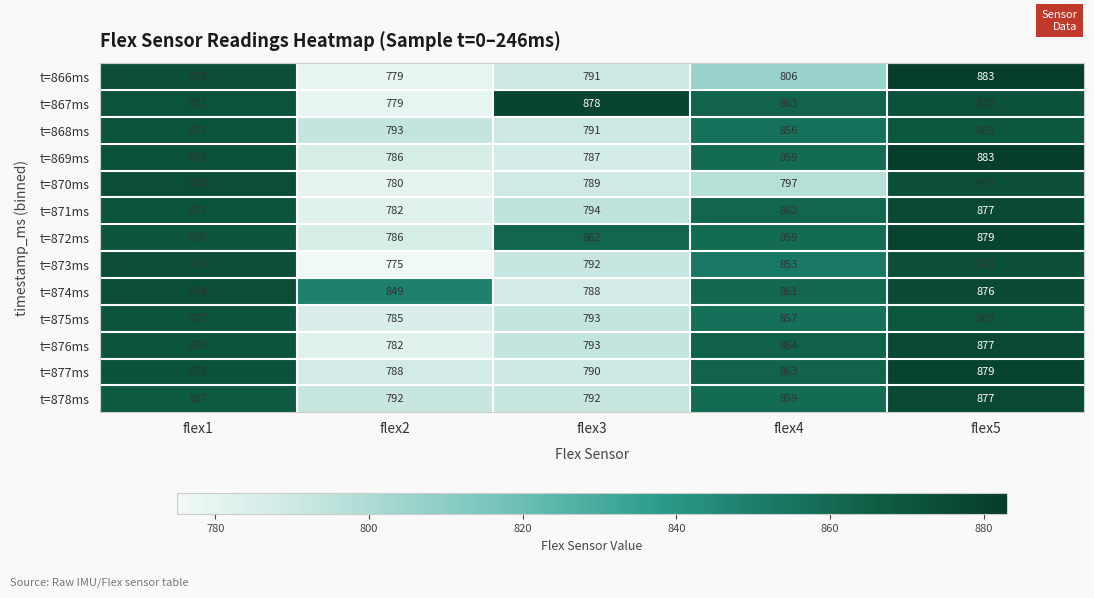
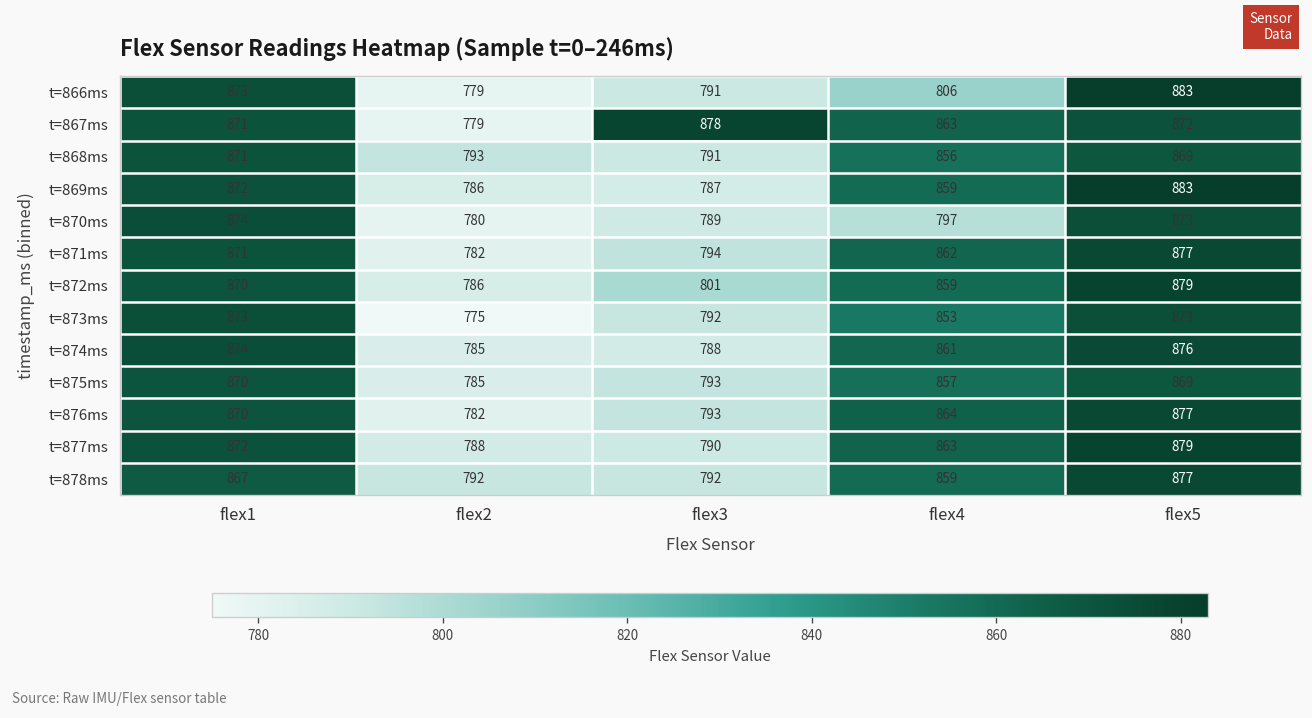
  {
    "t=866ms": {
      "flex2": 779,
      "flex3": 791,
      "flex4": 806,
      "flex5": 883
    },
    "t=867ms": {
      "flex2": 779,
      "flex3": 878,
      "flex4": 863
    },
    "t=868ms": {
      "flex2": 793,
      "flex3": 791,
      "flex4": 856
    },
    "t=869ms": {
      "flex2": 786,
      "flex3": 787,
      "flex4": 859,
      "flex5": 883
    },
    "t=870ms": {
      "flex2": 780,
      "flex3": 789,
      "flex4": 797
    },
    "t=871ms": {
      "flex2": 782,
      "flex3": 794,
      "flex4": 862,
      "flex5": 877
    },
    "t=872ms": {
      "flex2": 786,
-     "flex3": 862,
+     "flex3": 801,
      "flex4": 859,
      "flex5": 879
    },
    "t=873ms": {
      "flex2": 775,
      "flex3": 792,
      "flex4": 853
    },
    "t=874ms": {
-     "flex2": 849,
+     "flex2": 785,
      "flex3": 788,
      "flex4": 861,
      "flex5": 876
    },
    "t=875ms": {
      "flex2": 785,
      "flex3": 793,
      "flex4": 857
    },
    "t=876ms": {
      "flex2": 782,
      "flex3": 793,
      "flex5": 877
    },
    "t=877ms": {
      "flex2": 788,
      "flex3": 790,
      "flex4": 863,
      "flex5": 879
    },
    "t=878ms": {
      "flex2": 792,
      "flex3": 792,
      "flex4": 859,
      "flex5": 877
    }
  }
